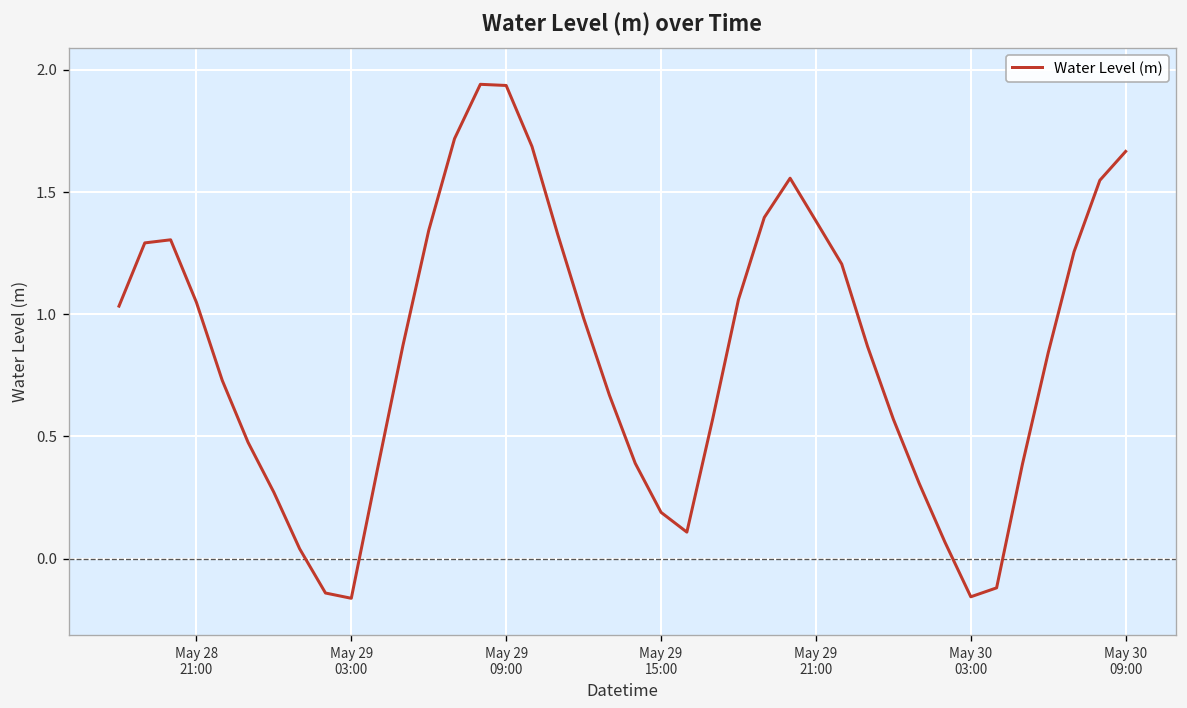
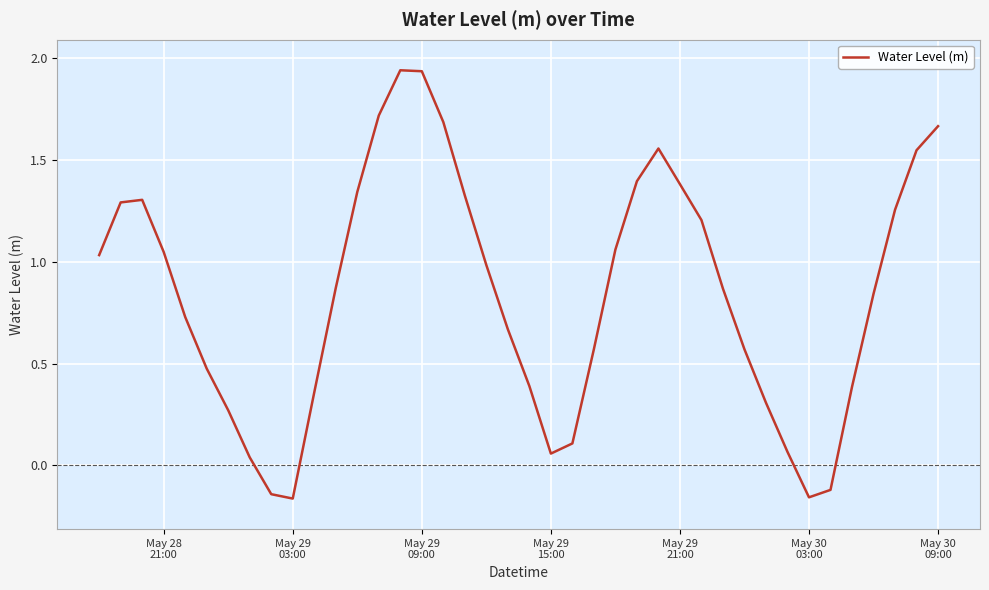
  {
    "May 28 21:00": 1.05,
    "May 29 03:00": -0.16,
    "May 29 09:00": 1.94,
-   "May 29 15:00": 0.19,
+   "May 29 15:00": 0.06,
    "May 29 21:00": 1.38,
    "May 30 03:00": -0.16,
    "May 30 09:00": 1.67
  }
